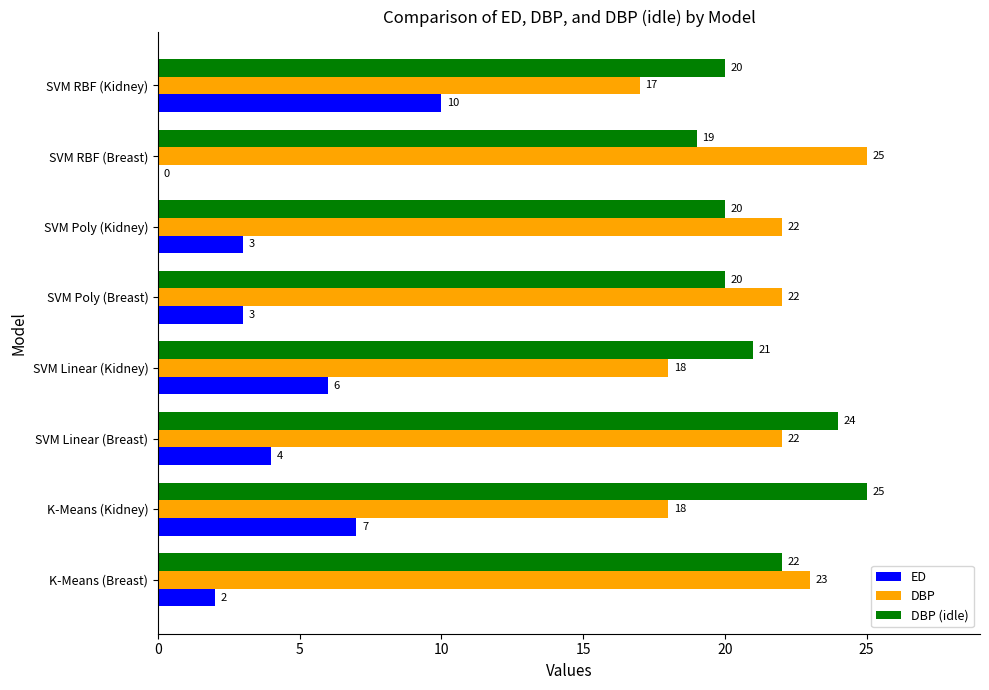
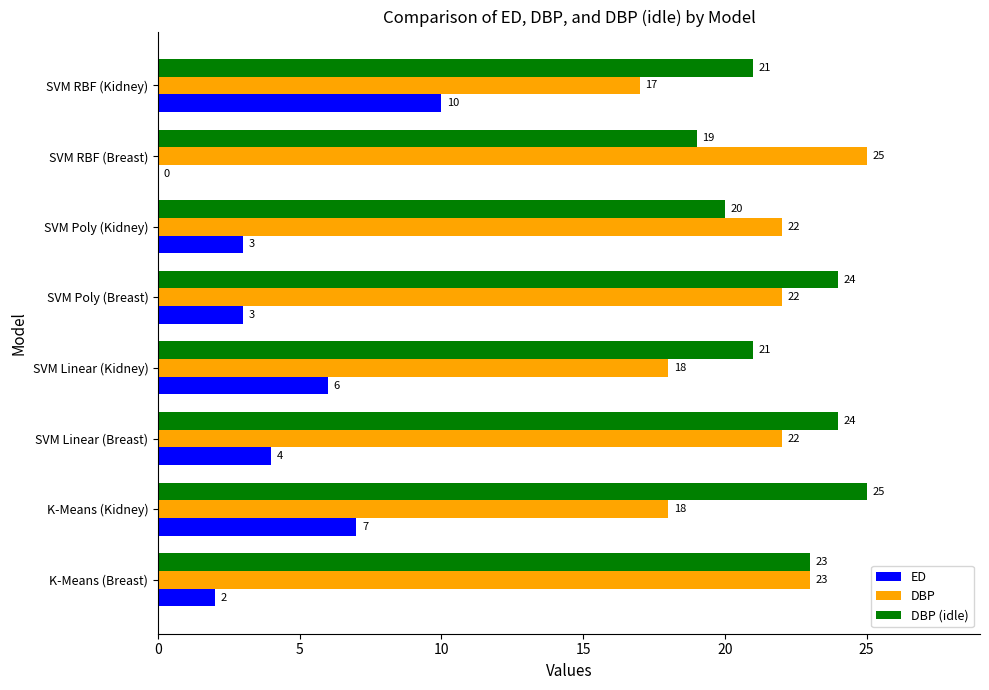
  {
    "ED": {
      "SVM RBF (Kidney)": 10,
      "SVM RBF (Breast)": 0,
      "SVM Poly (Kidney)": 3,
      "SVM Poly (Breast)": 3,
      "SVM Linear (Kidney)": 6,
      "SVM Linear (Breast)": 4,
      "K-Means (Kidney)": 7,
      "K-Means (Breast)": 2
    },
    "DBP": {
      "SVM RBF (Kidney)": 17,
      "SVM RBF (Breast)": 25,
      "SVM Poly (Kidney)": 22,
      "SVM Poly (Breast)": 22,
      "SVM Linear (Kidney)": 18,
      "SVM Linear (Breast)": 22,
      "K-Means (Kidney)": 18,
      "K-Means (Breast)": 23
    },
    "DBP (idle)": {
-     "SVM RBF (Kidney)": 20,
+     "SVM RBF (Kidney)": 21,
      "SVM RBF (Breast)": 19,
      "SVM Poly (Kidney)": 20,
-     "SVM Poly (Breast)": 20,
+     "SVM Poly (Breast)": 24,
      "SVM Linear (Kidney)": 21,
      "SVM Linear (Breast)": 24,
      "K-Means (Kidney)": 25,
-     "K-Means (Breast)": 22
+     "K-Means (Breast)": 23
    }
  }
